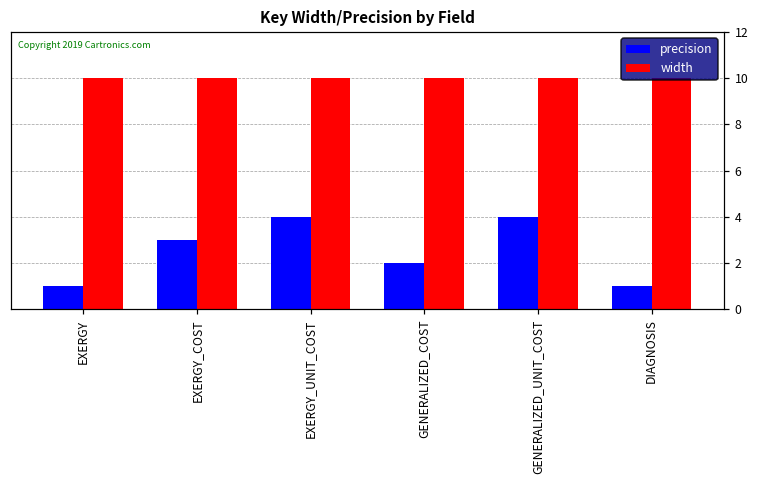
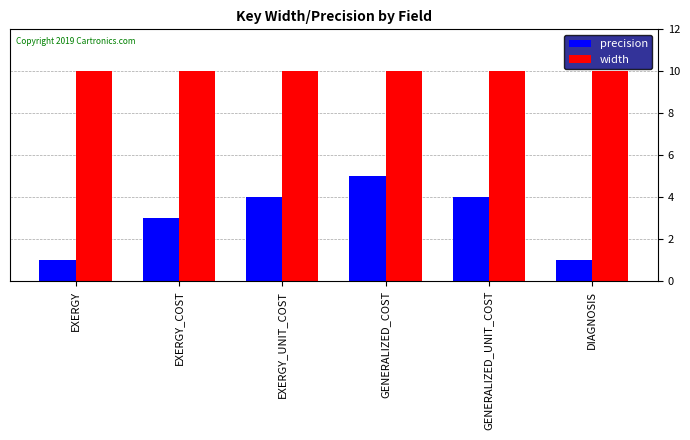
  {
    "precision": {
      "EXERGY": 1,
      "EXERGY_COST": 3,
      "EXERGY_UNIT_COST": 4,
-     "GENERALIZED_COST": 2,
+     "GENERALIZED_COST": 5,
      "GENERALIZED_UNIT_COST": 4,
      "DIAGNOSIS": 1
    },
    "width": {
      "EXERGY": 10,
      "EXERGY_COST": 10,
      "EXERGY_UNIT_COST": 10,
      "GENERALIZED_COST": 10,
      "GENERALIZED_UNIT_COST": 10,
      "DIAGNOSIS": 10
    }
  }
